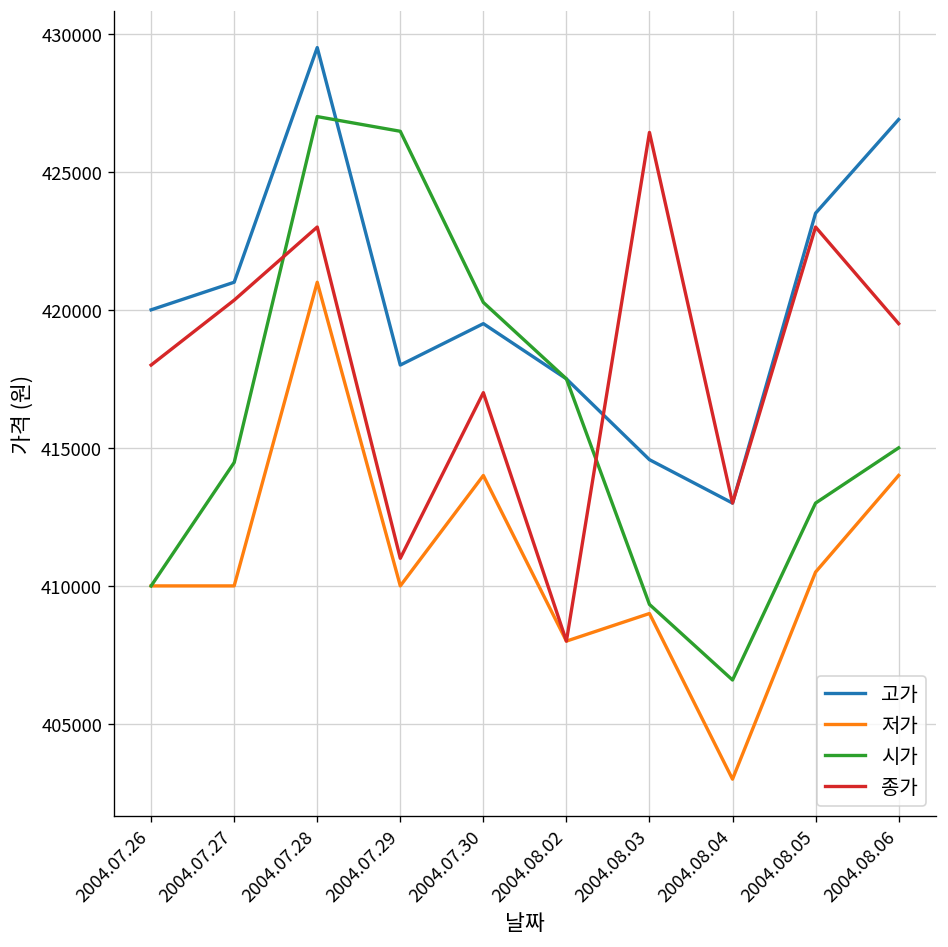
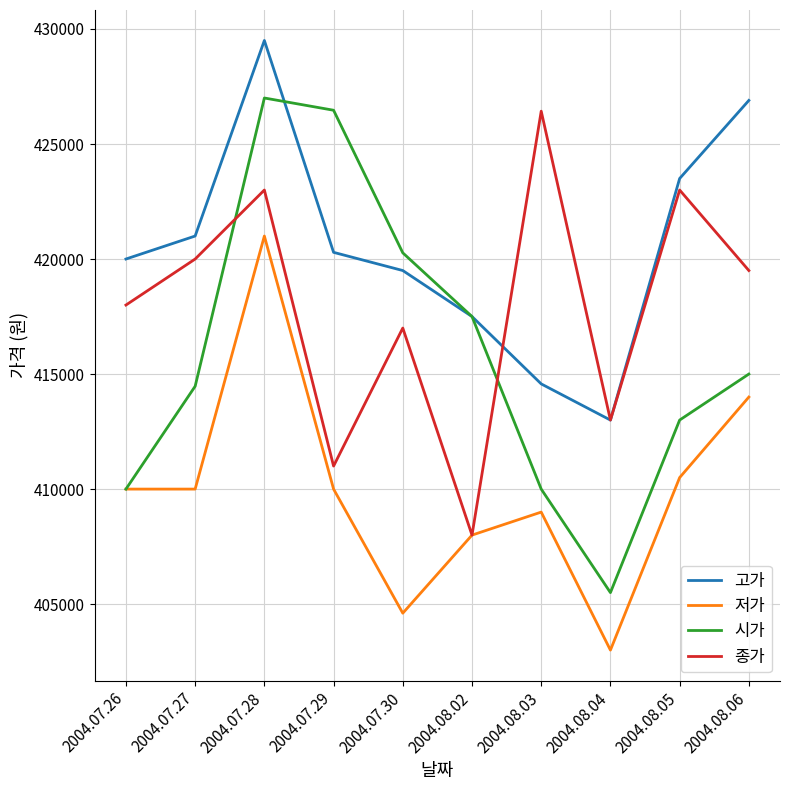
  {
    "고가": {
      "2004.07.26": 420000,
      "2004.07.27": 421000,
      "2004.07.28": 429500,
-     "2004.07.29": 418000,
+     "2004.07.29": 420300,
      "2004.07.30": 419500,
      "2004.08.03": 414600,
      "2004.08.05": 423500,
      "2004.08.06": 426900
    },
    "저가": {
      "2004.07.27": 410000,
      "2004.07.28": 421000,
      "2004.07.29": 410000,
-     "2004.07.30": 414000,
+     "2004.07.30": 404600,
      "2004.08.03": 409000,
      "2004.08.04": 403000,
      "2004.08.05": 410500,
      "2004.08.06": 414000
    },
    "시가": {
      "2004.07.27": 414500,
      "2004.07.28": 427000,
      "2004.07.29": 426500,
      "2004.07.30": 420300,
-     "2004.08.03": 409300,
-     "2004.08.04": 406600,
+     "2004.08.03": 410000,
+     "2004.08.04": 405500,
      "2004.08.05": 413000,
      "2004.08.06": 415000
    },
    "종가": {
      "2004.07.26": 418000,
-     "2004.07.27": 420400,
+     "2004.07.27": 420000,
      "2004.07.28": 423000,
      "2004.07.29": 411000,
      "2004.07.30": 417000,
      "2004.08.03": 426400,
      "2004.08.05": 423000,
      "2004.08.06": 419500
    }
  }
